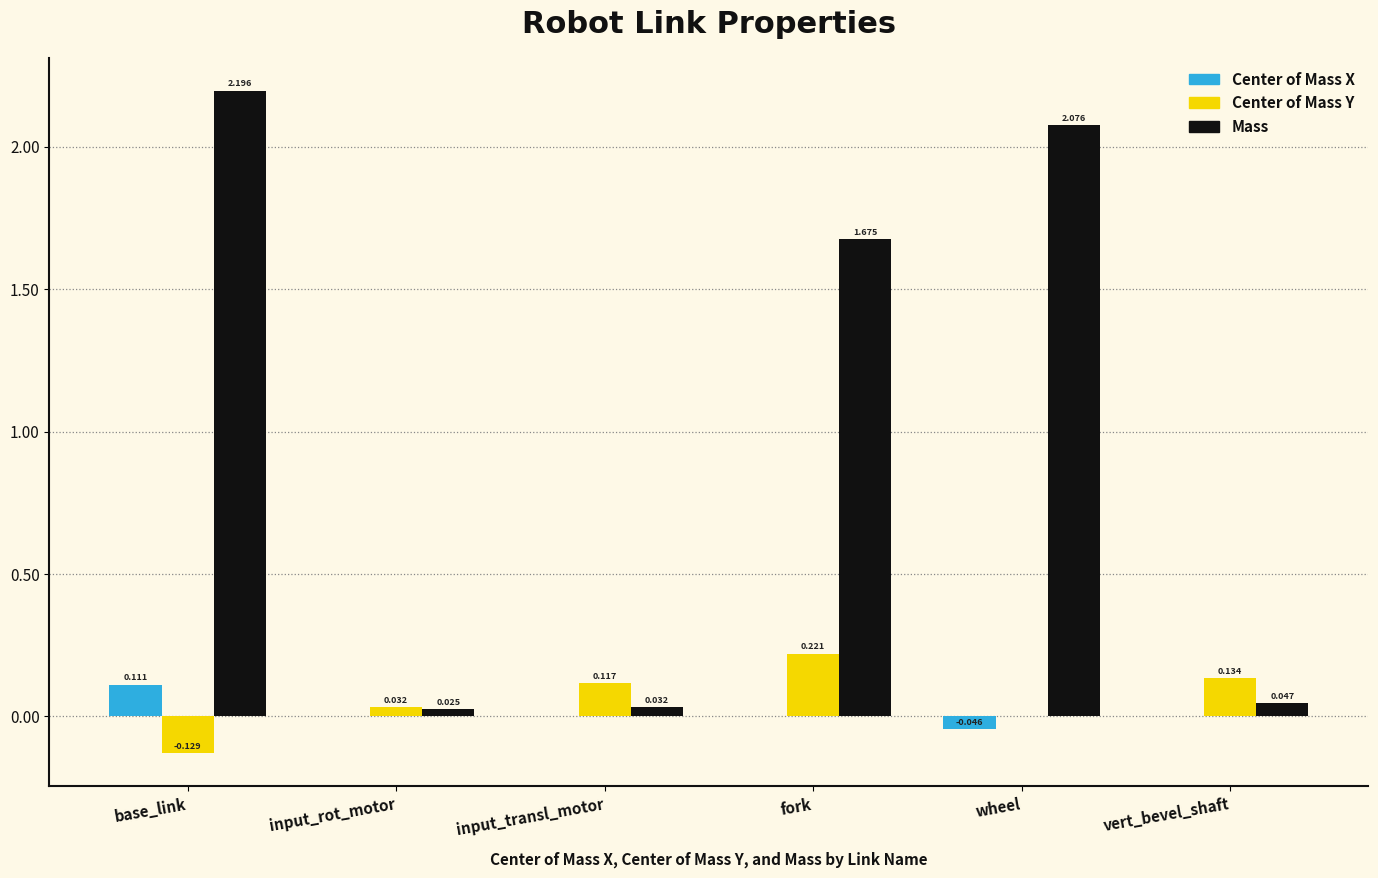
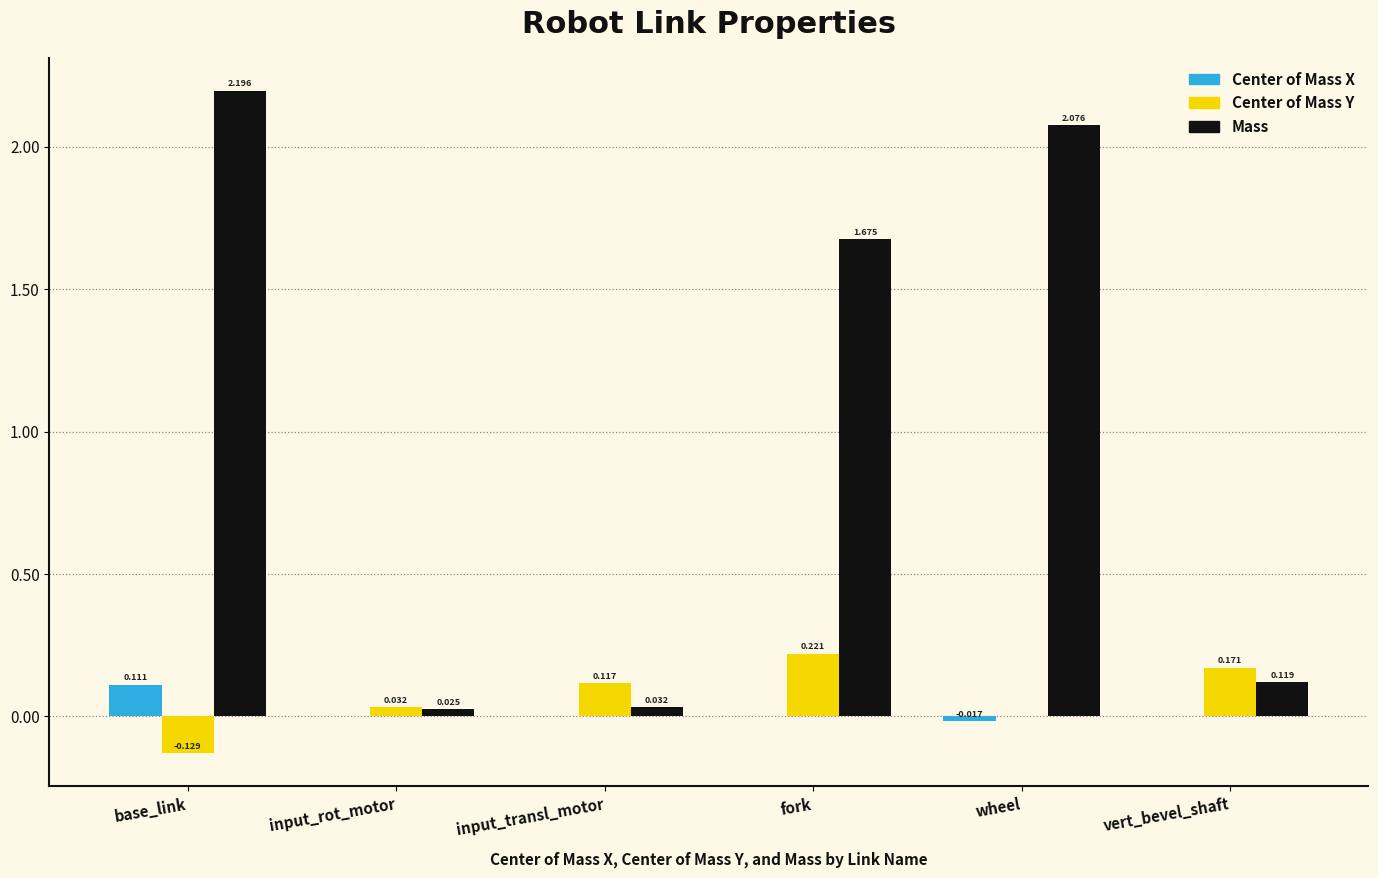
  {
    "Center of Mass X": {
      "base_link": 0.111,
-     "wheel": -0.046
+     "wheel": -0.017
    },
    "Center of Mass Y": {
      "base_link": -0.129,
      "input_rot_motor": 0.032,
      "input_transl_motor": 0.117,
      "fork": 0.221,
-     "vert_bevel_shaft": 0.134
+     "vert_bevel_shaft": 0.171
    },
    "Mass": {
      "base_link": 2.196,
      "input_rot_motor": 0.025,
      "input_transl_motor": 0.032,
      "fork": 1.675,
      "wheel": 2.076,
-     "vert_bevel_shaft": 0.047
+     "vert_bevel_shaft": 0.119
    }
  }
